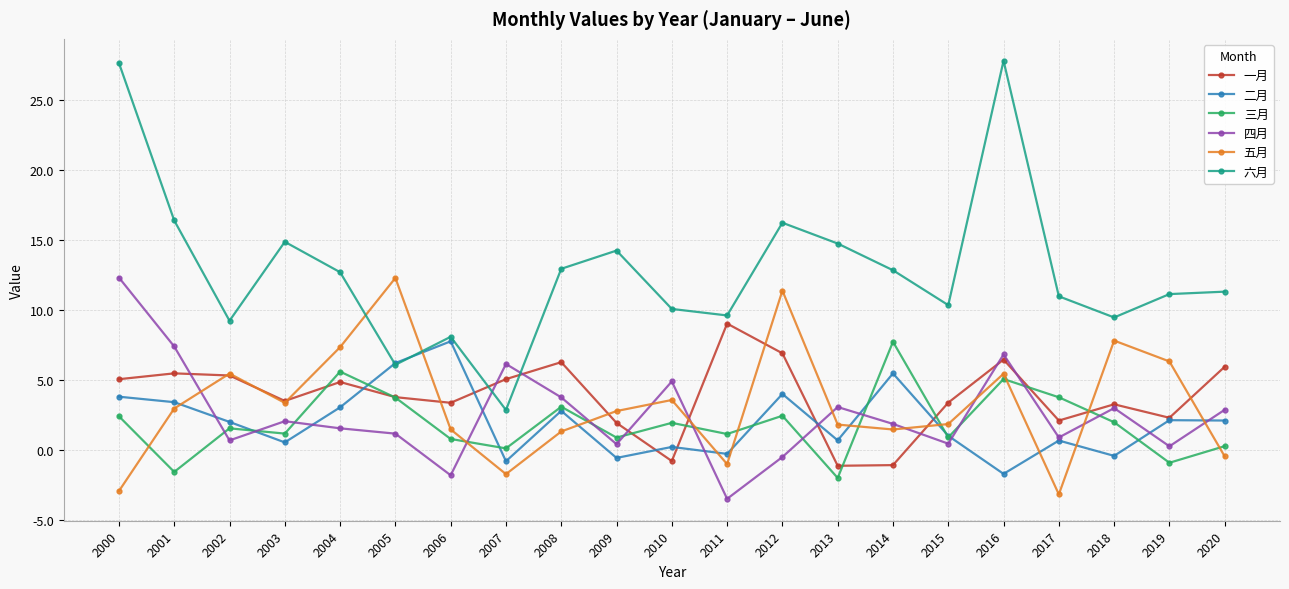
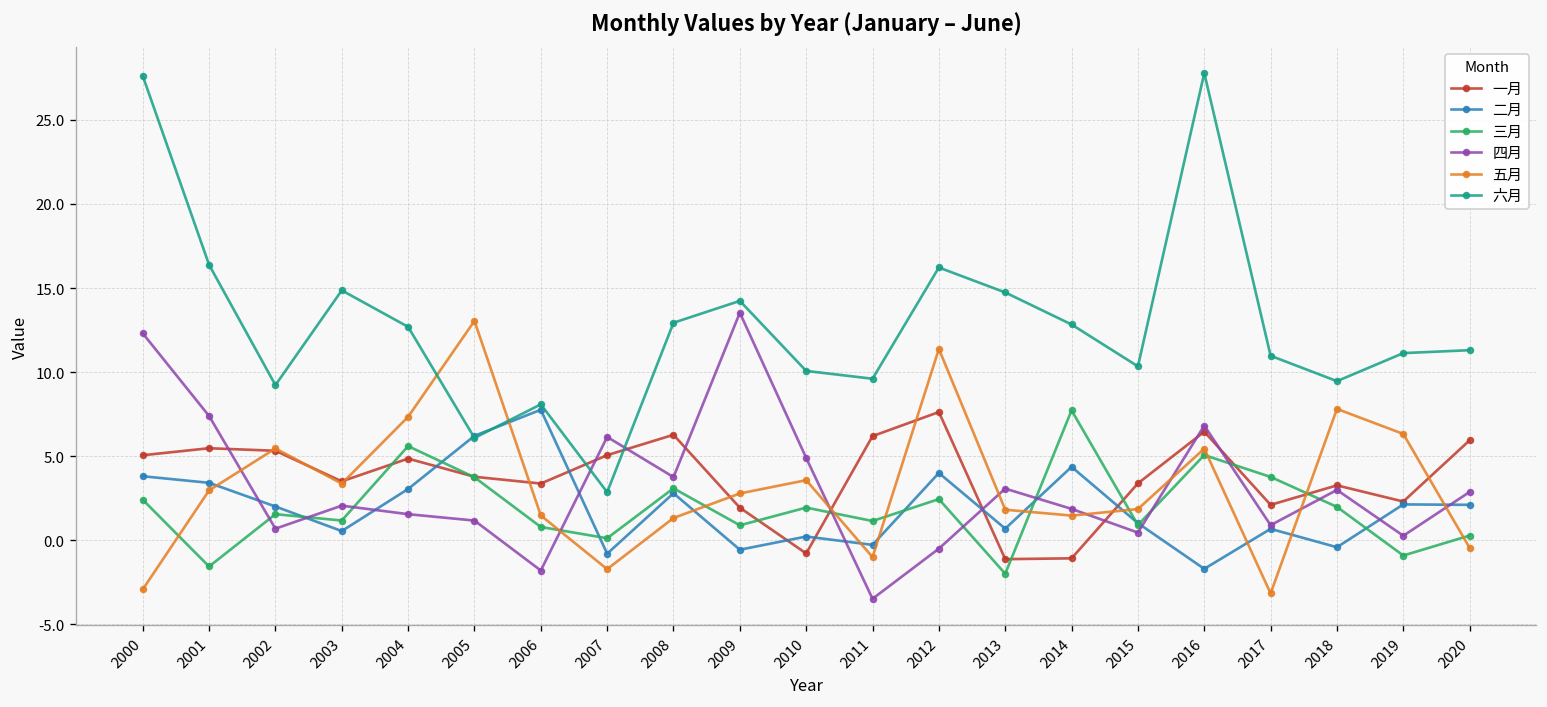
  {
    "一月": {
      "2000": 5.1,
      "2001": 5.5,
      "2004": 4.9,
      "2006": 3.4,
      "2007": 5.1,
      "2008": 6.3,
      "2009": 1.9,
      "2010": -0.8,
-     "2011": 9.0,
-     "2012": 6.9,
+     "2011": 6.2,
+     "2012": 7.6,
      "2013": -1.1,
      "2014": -1.1,
      "2015": 3.4,
      "2016": 6.5,
      "2017": 2.1,
      "2018": 3.3,
      "2020": 5.9
    },
    "二月": {
      "2000": 3.8,
      "2001": 3.4,
      "2002": 2.0,
      "2003": 0.5,
      "2004": 3.0,
      "2006": 7.8,
      "2007": -0.8,
      "2008": 2.8,
      "2009": -0.6,
      "2010": 0.2,
      "2011": -0.3,
      "2012": 4.0,
      "2013": 0.7,
-     "2014": 5.5,
+     "2014": 4.4,
      "2016": -1.7,
      "2017": 0.7,
      "2018": -0.4,
      "2020": 2.1
    },
    "四月": {
      "2000": 12.3,
      "2001": 7.4,
      "2002": 0.7,
      "2003": 2.1,
      "2004": 1.6,
      "2005": 1.2,
      "2006": -1.8,
      "2007": 6.1,
      "2008": 3.8,
-     "2009": 0.4,
+     "2009": 13.5,
      "2010": 4.9,
      "2011": -3.5,
      "2012": -0.5,
      "2013": 3.1,
      "2014": 1.9,
      "2015": 0.5,
      "2016": 6.8,
      "2017": 0.9,
      "2018": 3.0,
      "2019": 0.3,
      "2020": 2.9
    },
    "五月": {
      "2000": -2.9,
      "2001": 3.0,
      "2004": 7.3,
-     "2005": 12.3,
+     "2005": 13.0,
      "2006": 1.5,
      "2007": -1.7,
      "2008": 1.3,
      "2009": 2.8,
      "2010": 3.6,
      "2011": -1.0,
      "2012": 11.4,
      "2013": 1.8,
      "2014": 1.5,
      "2015": 1.9,
      "2016": 5.4,
      "2017": -3.2,
      "2018": 7.8,
      "2019": 6.3,
      "2020": -0.5
    }
  }
